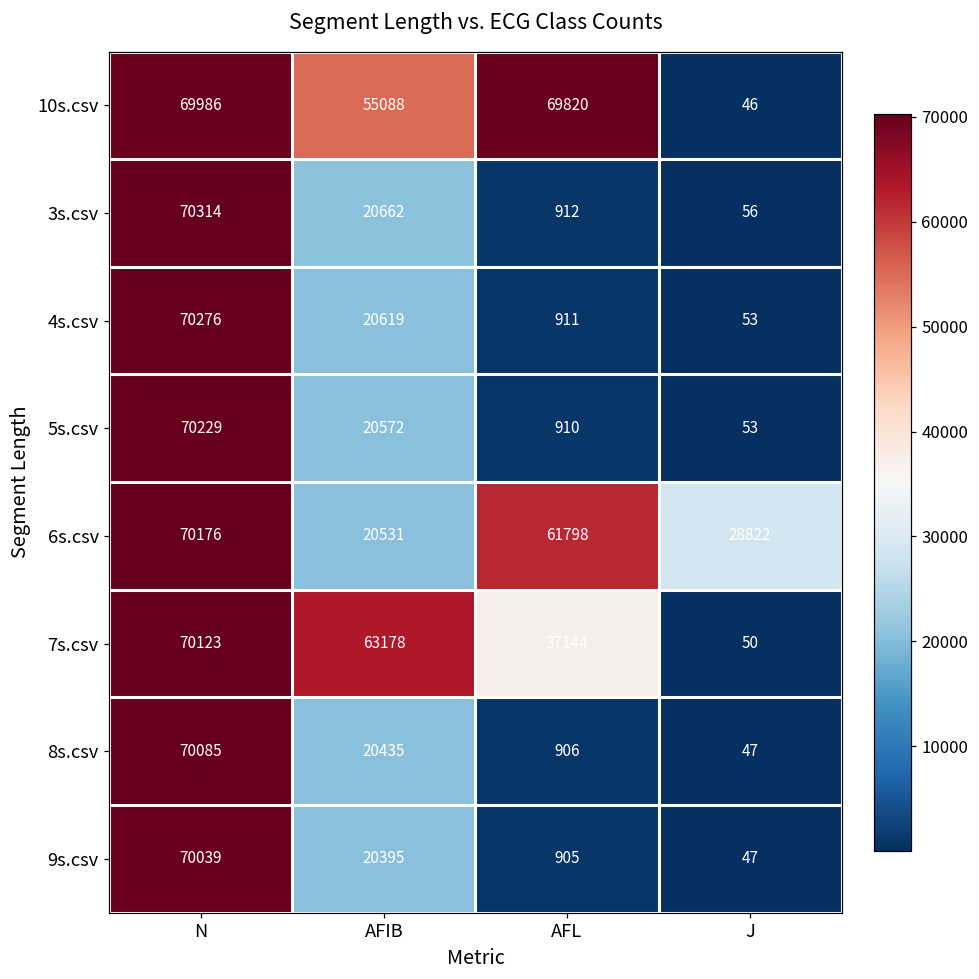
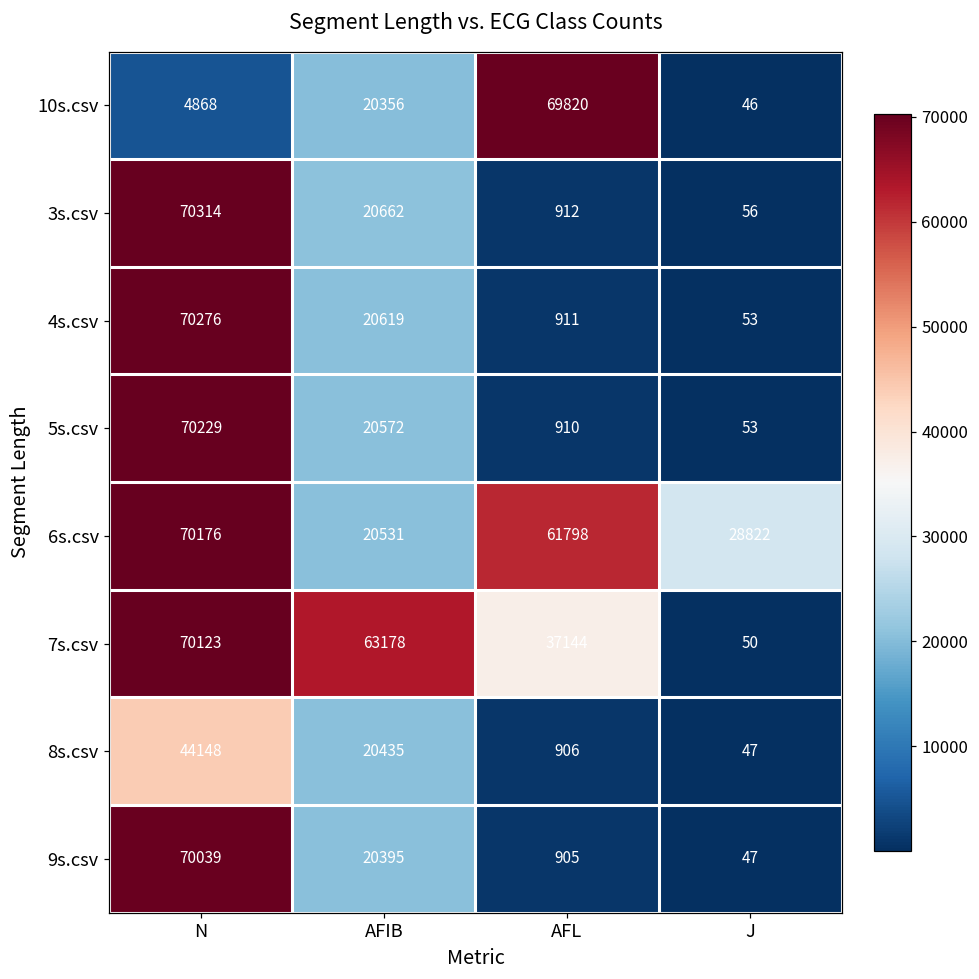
  {
    "10s.csv": {
-     "N": 69986,
-     "AFIB": 55088,
+     "N": 4868,
+     "AFIB": 20356,
      "AFL": 69820,
      "J": 46
    },
    "3s.csv": {
      "N": 70314,
      "AFIB": 20662,
      "AFL": 912,
      "J": 56
    },
    "4s.csv": {
      "N": 70276,
      "AFIB": 20619,
      "AFL": 911,
      "J": 53
    },
    "5s.csv": {
      "N": 70229,
      "AFIB": 20572,
      "AFL": 910,
      "J": 53
    },
    "6s.csv": {
      "N": 70176,
      "AFIB": 20531,
      "AFL": 61798
    },
    "7s.csv": {
      "N": 70123,
      "AFIB": 63178,
      "J": 50
    },
    "8s.csv": {
-     "N": 70085,
+     "N": 44148,
      "AFIB": 20435,
      "AFL": 906,
      "J": 47
    },
    "9s.csv": {
      "N": 70039,
      "AFIB": 20395,
      "AFL": 905,
      "J": 47
    }
  }
